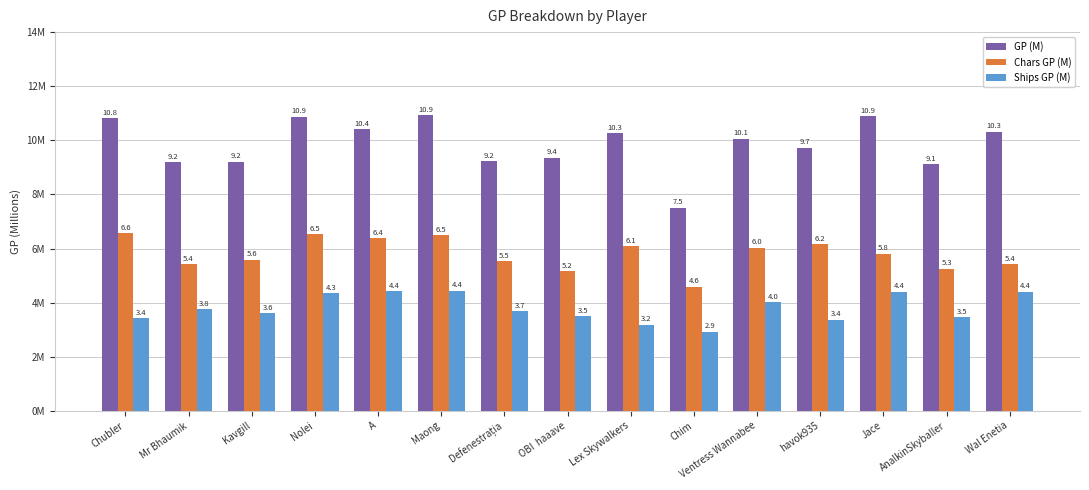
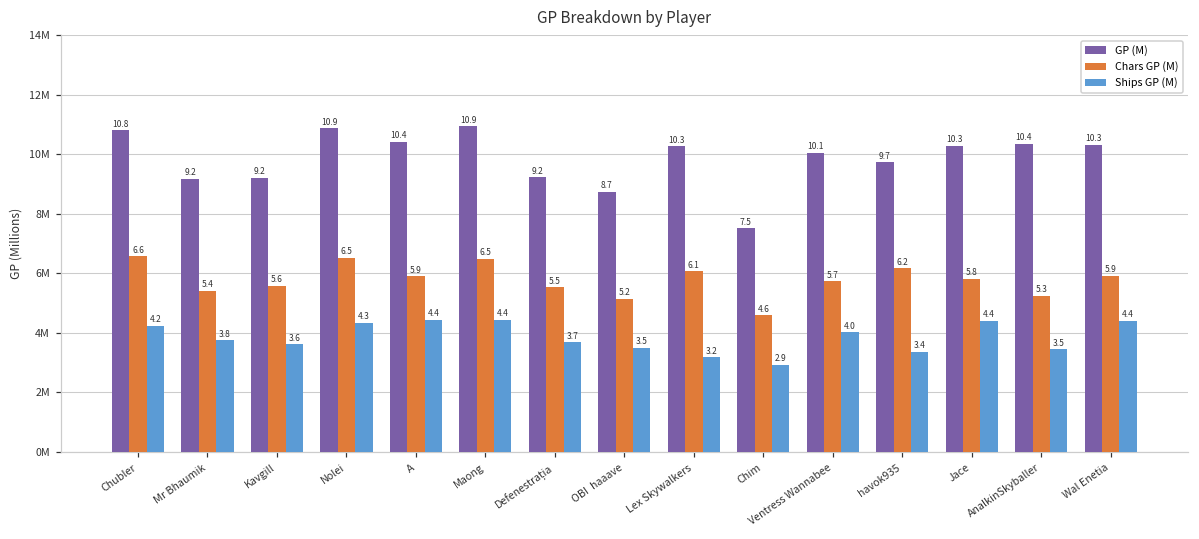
  {
    "GP (M)": {
      "Chubler": 10.8,
      "Mr Bhaumik": 9.2,
      "Kavgill": 9.2,
      "Nolei": 10.9,
      "A": 10.4,
      "Maong": 10.9,
      "Defenestrația": 9.2,
-     "OBI haaave": 9.4,
+     "OBI haaave": 8.7,
      "Lex Skywalkers": 10.3,
      "Chim": 7.5,
      "Ventress Wannabee": 10.1,
      "havok935": 9.7,
-     "Jace": 10.9,
-     "AnalkinSkyballer": 9.1,
+     "Jace": 10.3,
+     "AnalkinSkyballer": 10.4,
      "Wal Enetia": 10.3
    },
    "Chars GP (M)": {
      "Chubler": 6.6,
      "Mr Bhaumik": 5.4,
      "Kavgill": 5.6,
      "Nolei": 6.5,
-     "A": 6.4,
+     "A": 5.9,
      "Maong": 6.5,
      "Defenestrația": 5.5,
      "OBI haaave": 5.2,
      "Lex Skywalkers": 6.1,
      "Chim": 4.6,
-     "Ventress Wannabee": 6.0,
+     "Ventress Wannabee": 5.7,
      "havok935": 6.2,
      "Jace": 5.8,
      "AnalkinSkyballer": 5.3,
-     "Wal Enetia": 5.4
+     "Wal Enetia": 5.9
    },
    "Ships GP (M)": {
-     "Chubler": 3.4,
+     "Chubler": 4.2,
      "Mr Bhaumik": 3.8,
      "Kavgill": 3.6,
      "Nolei": 4.3,
      "A": 4.4,
      "Maong": 4.4,
      "Defenestrația": 3.7,
      "OBI haaave": 3.5,
      "Lex Skywalkers": 3.2,
      "Chim": 2.9,
      "Ventress Wannabee": 4.0,
      "havok935": 3.4,
      "Jace": 4.4,
      "AnalkinSkyballer": 3.5,
      "Wal Enetia": 4.4
    }
  }
